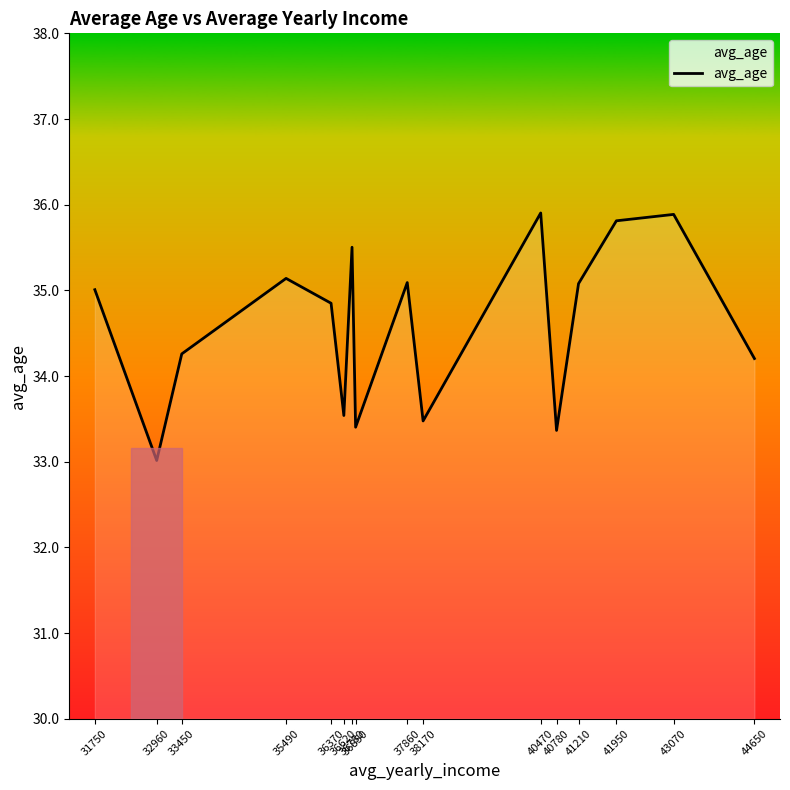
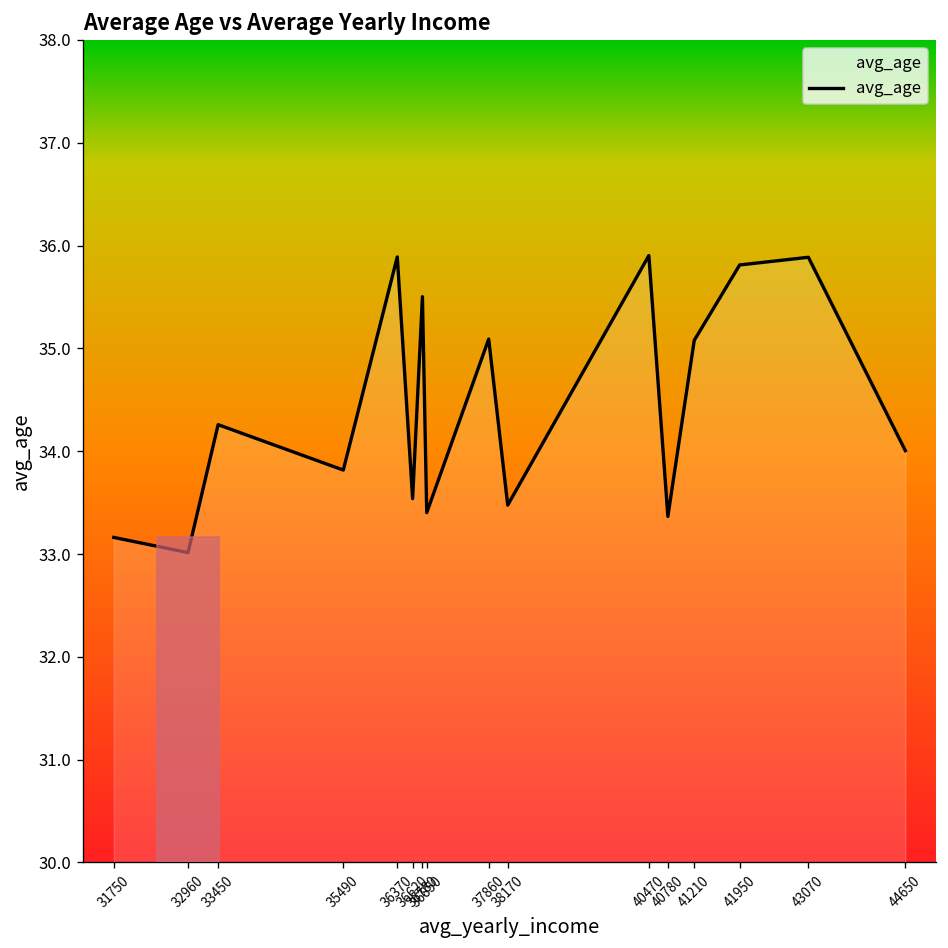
  {
-   "31750": 35.0,
+   "31750": 33.2,
    "33450": 34.3,
-   "35490": 35.1,
-   "36370": 34.8,
+   "35490": 33.8,
+   "36370": 35.9,
    "36620": 33.5,
    "36780": 35.5,
    "36850": 33.4,
    "37860": 35.1,
    "38170": 33.5,
    "40470": 35.9,
    "40780": 33.4,
    "41210": 35.1,
    "41950": 35.8,
    "43070": 35.9,
-   "44650": 34.2
+   "44650": 34.0
  }
